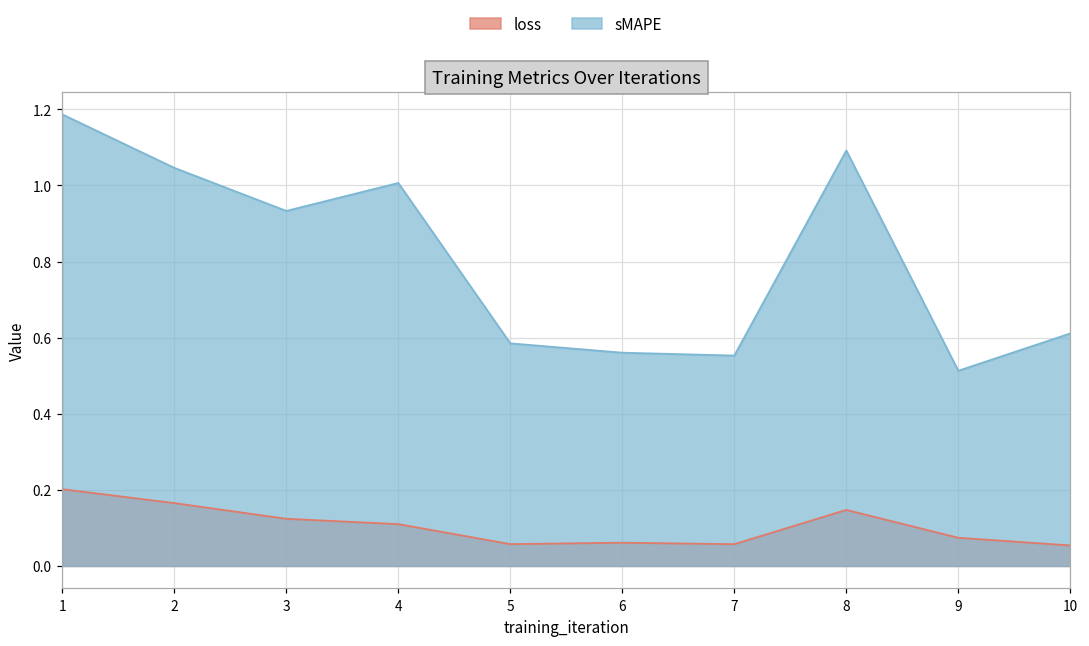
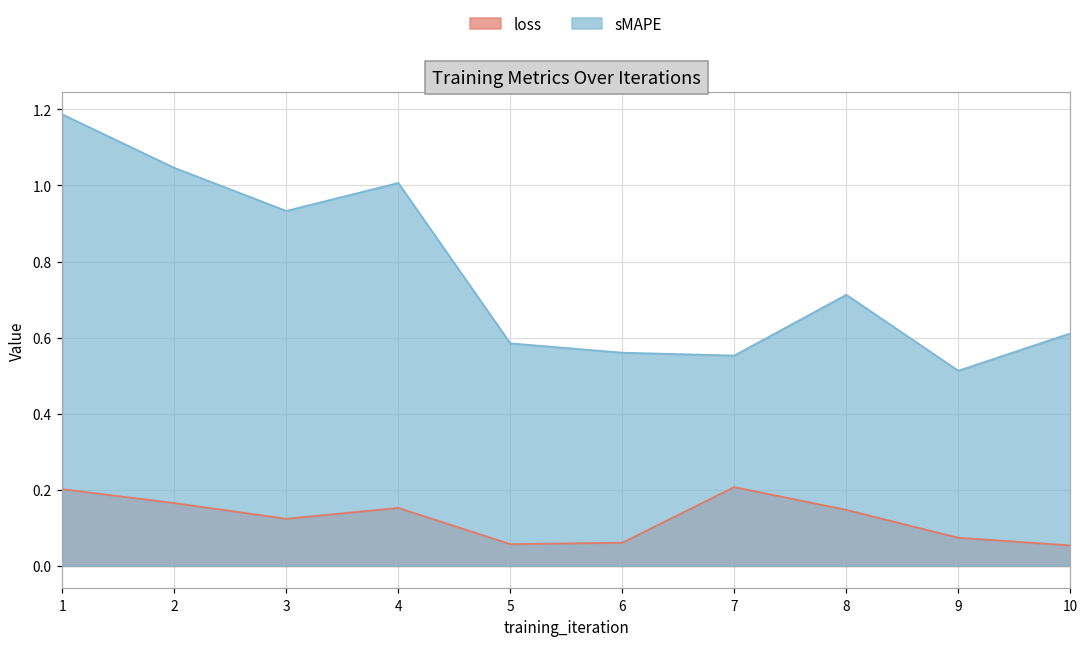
  {
    "loss": {
      "1": 0.20,
      "2": 0.17,
      "3": 0.12,
-     "4": 0.11,
+     "4": 0.15,
      "5": 0.06,
      "6": 0.06,
-     "7": 0.06,
+     "7": 0.21,
      "8": 0.15,
      "9": 0.07,
      "10": 0.05
    },
    "sMAPE": {
      "1": 1.19,
      "2": 1.05,
      "3": 0.93,
      "4": 1.01,
      "5": 0.58,
      "6": 0.56,
      "7": 0.55,
-     "8": 1.09,
+     "8": 0.71,
      "9": 0.51,
      "10": 0.61
    }
  }
